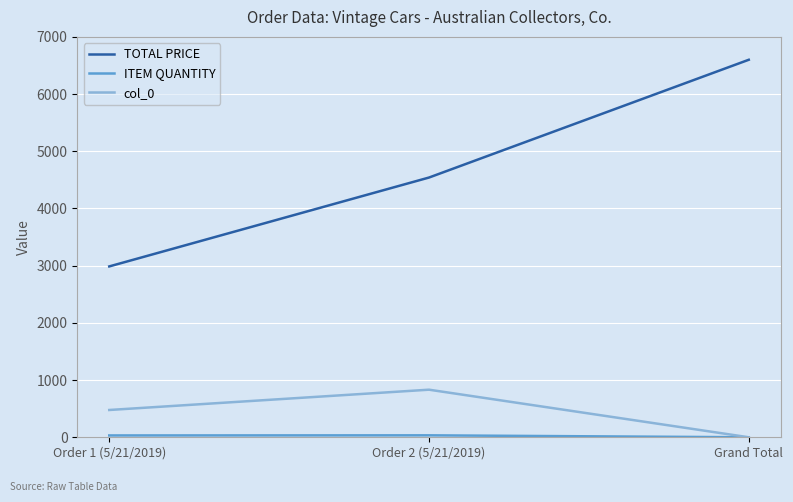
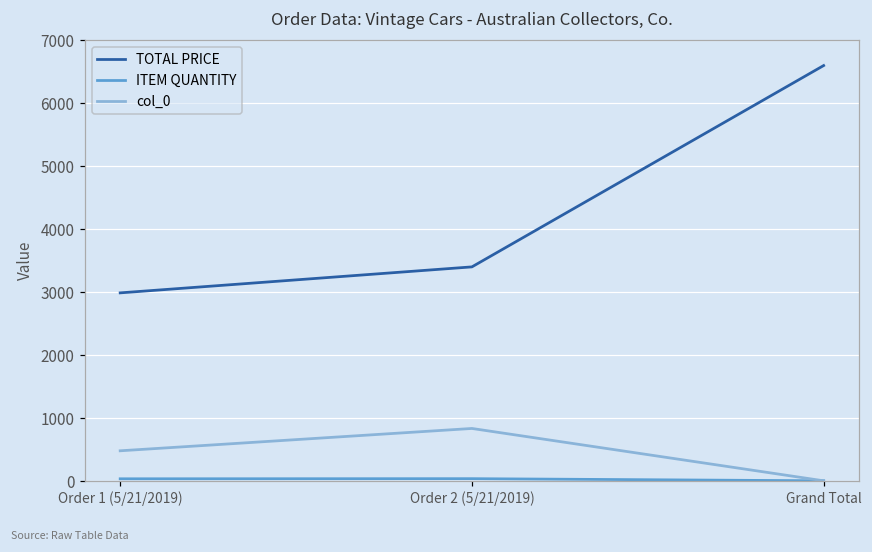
  {
    "TOTAL PRICE": {
      "Order 1 (5/21/2019)": 3000,
-     "Order 2 (5/21/2019)": 4500,
+     "Order 2 (5/21/2019)": 3400,
      "Grand Total": 6600
    }
  }
